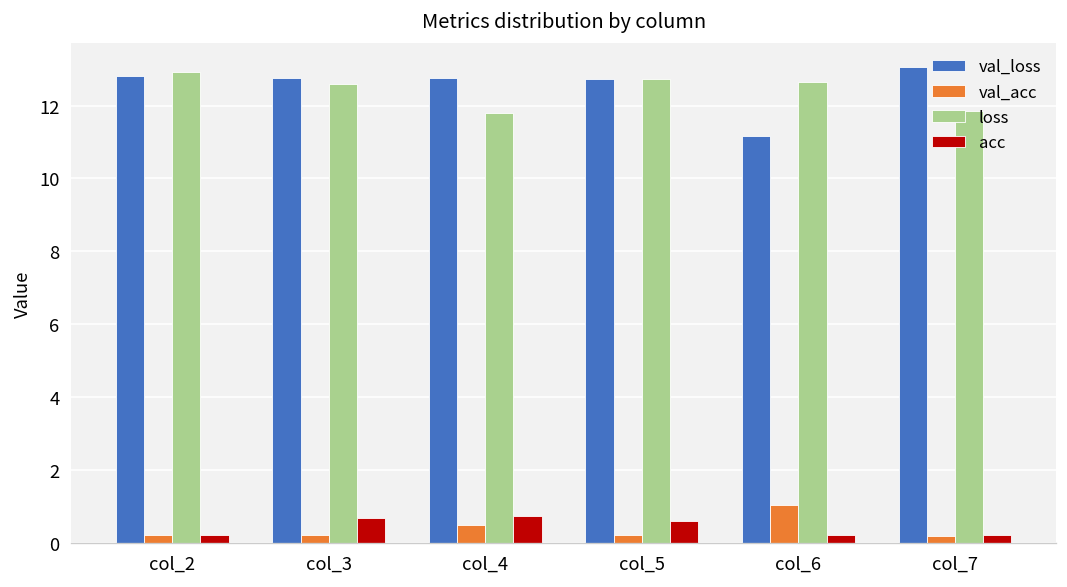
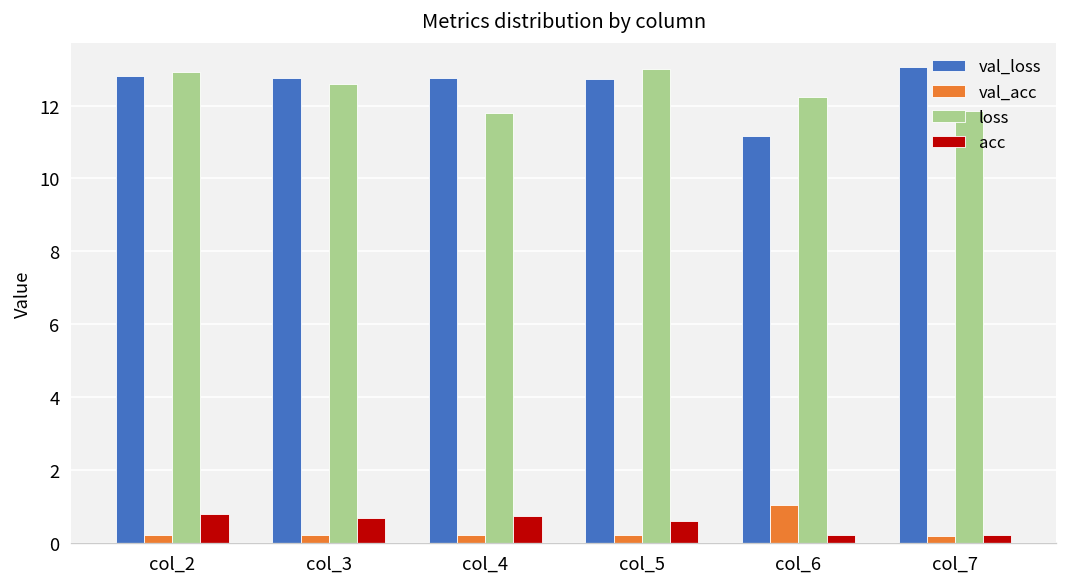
  {
    "val_loss": {
      "col_2": 12.8,
      "col_3": 12.8,
      "col_4": 12.8,
      "col_5": 12.7,
      "col_6": 11.2,
      "col_7": 13.1
    },
    "val_acc": {
      "col_2": 0.2,
      "col_3": 0.2,
-     "col_4": 0.5,
+     "col_4": 0.2,
      "col_5": 0.2,
      "col_6": 1.0,
      "col_7": 0.2
    },
    "loss": {
      "col_2": 12.9,
      "col_3": 12.6,
      "col_4": 11.8,
-     "col_5": 12.7,
-     "col_6": 12.6,
+     "col_5": 13.0,
+     "col_6": 12.2,
      "col_7": 11.9
    },
    "acc": {
-     "col_2": 0.2,
+     "col_2": 0.8,
      "col_3": 0.7,
      "col_4": 0.7,
      "col_5": 0.6,
      "col_6": 0.2,
      "col_7": 0.2
    }
  }
